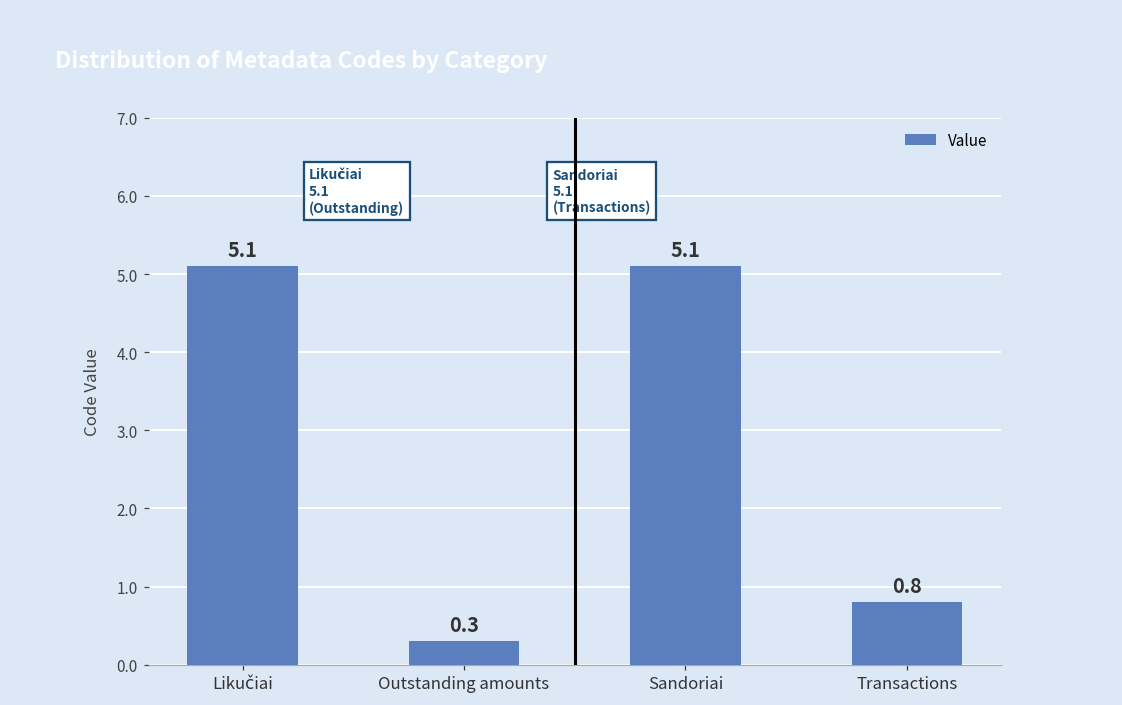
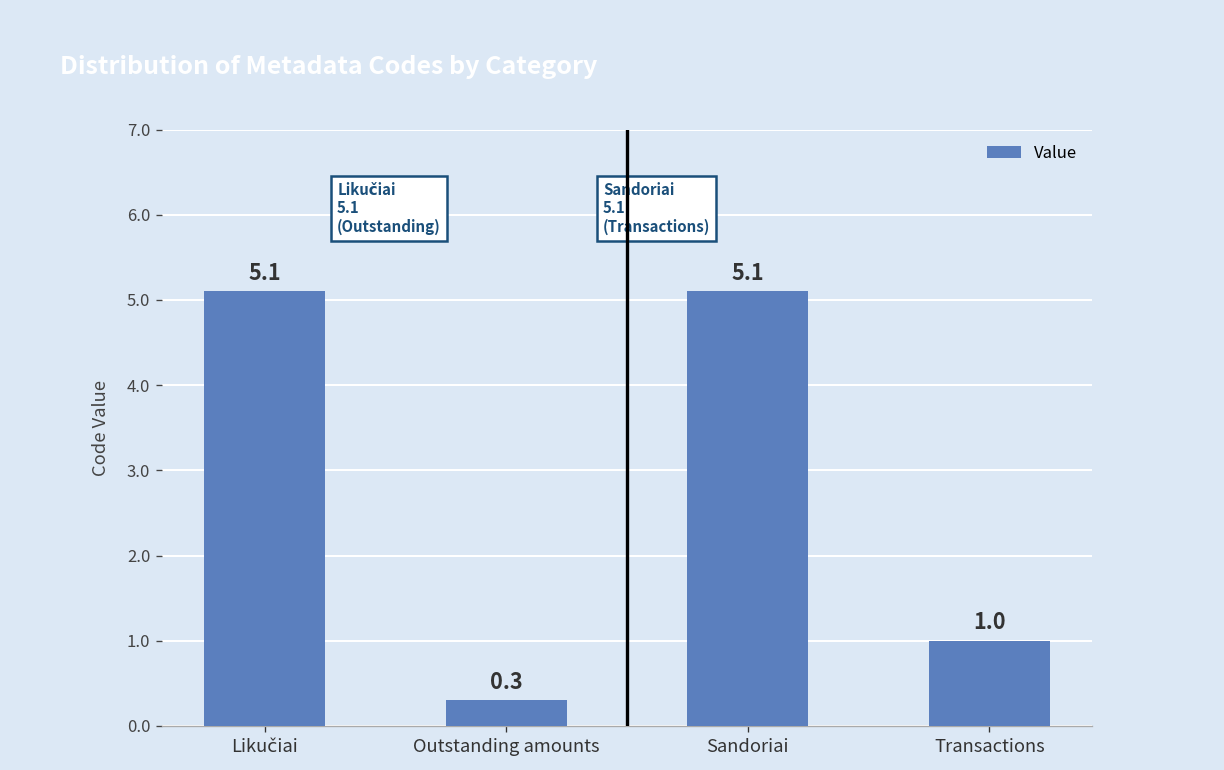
  {
    "Likučiai": 5.1,
    "Outstanding amounts": 0.3,
    "Sandoriai": 5.1,
-   "Transactions": 0.8
+   "Transactions": 1.0
  }
